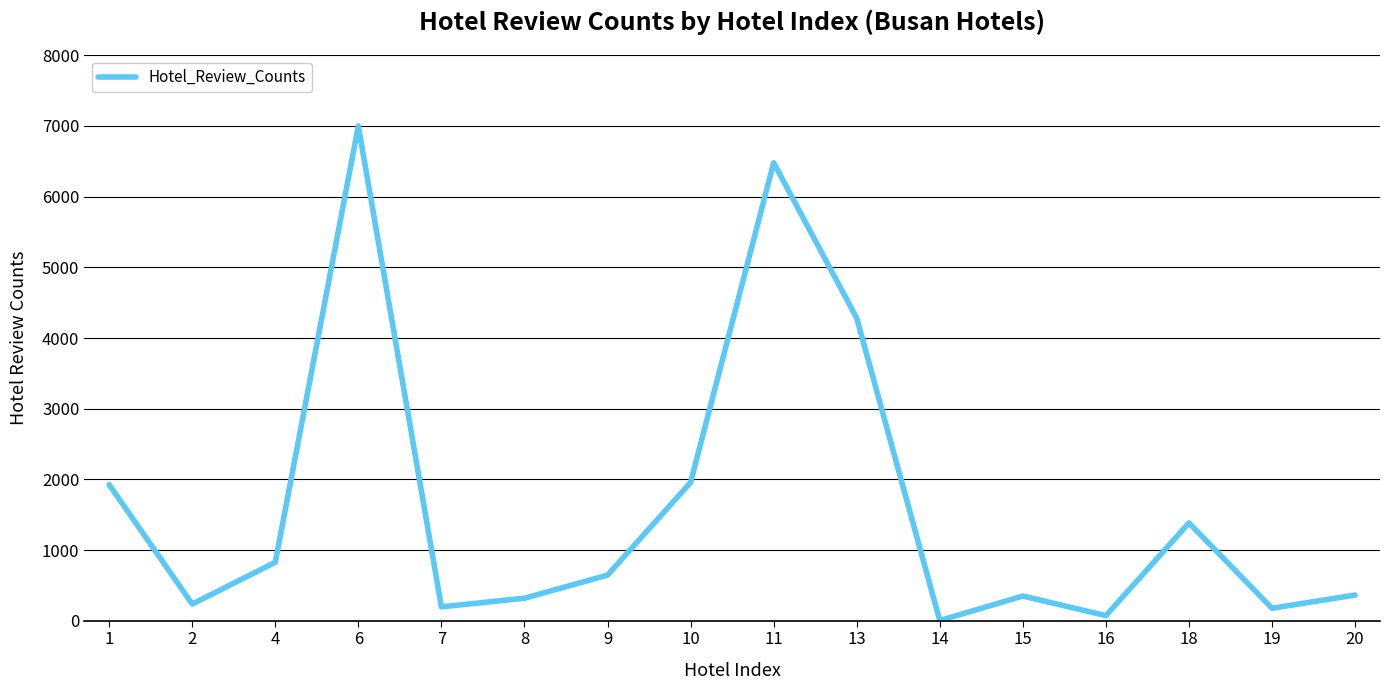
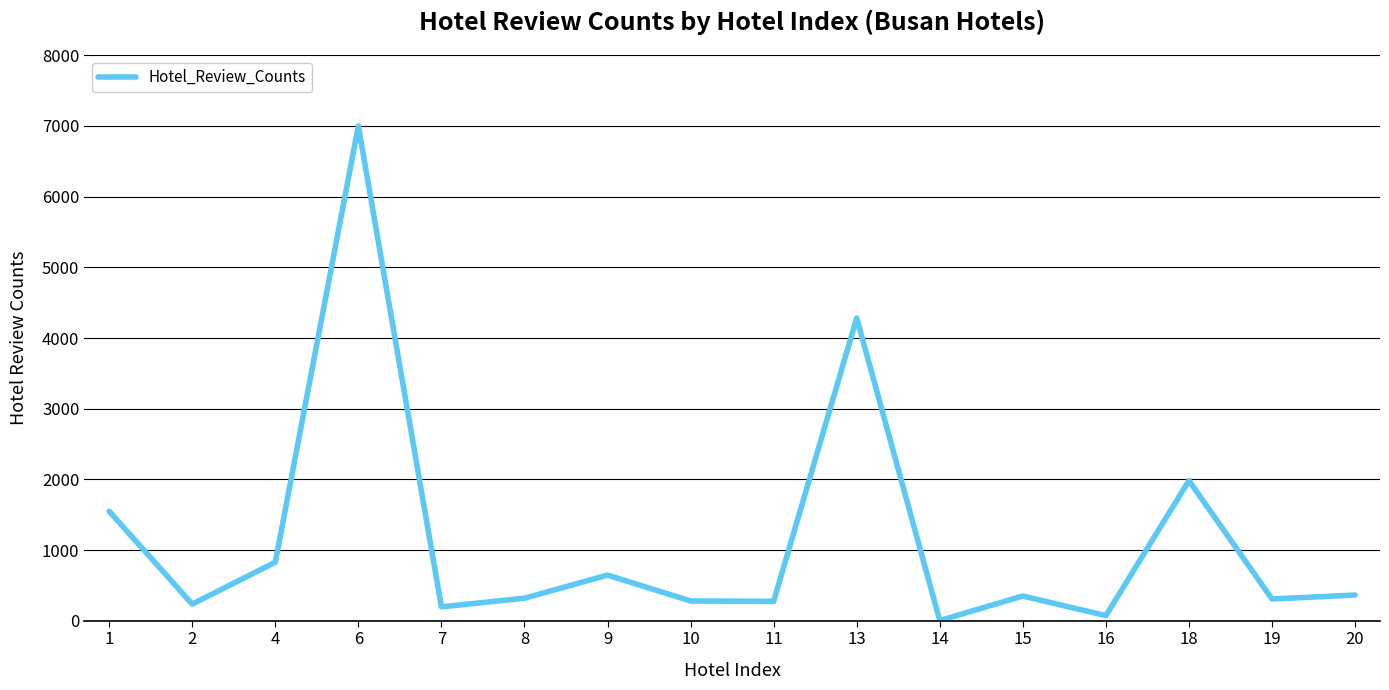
  {
-   "1": 1900,
+   "1": 1500,
    "2": 200,
    "4": 800,
    "6": 7000,
    "7": 200,
    "8": 300,
    "9": 600,
-   "10": 2000,
-   "11": 6500,
+   "10": 300,
+   "11": 300,
    "13": 4300,
    "14": 0,
    "15": 300,
    "16": 100,
-   "18": 1400,
-   "19": 200,
+   "18": 2000,
+   "19": 300,
    "20": 400
  }
